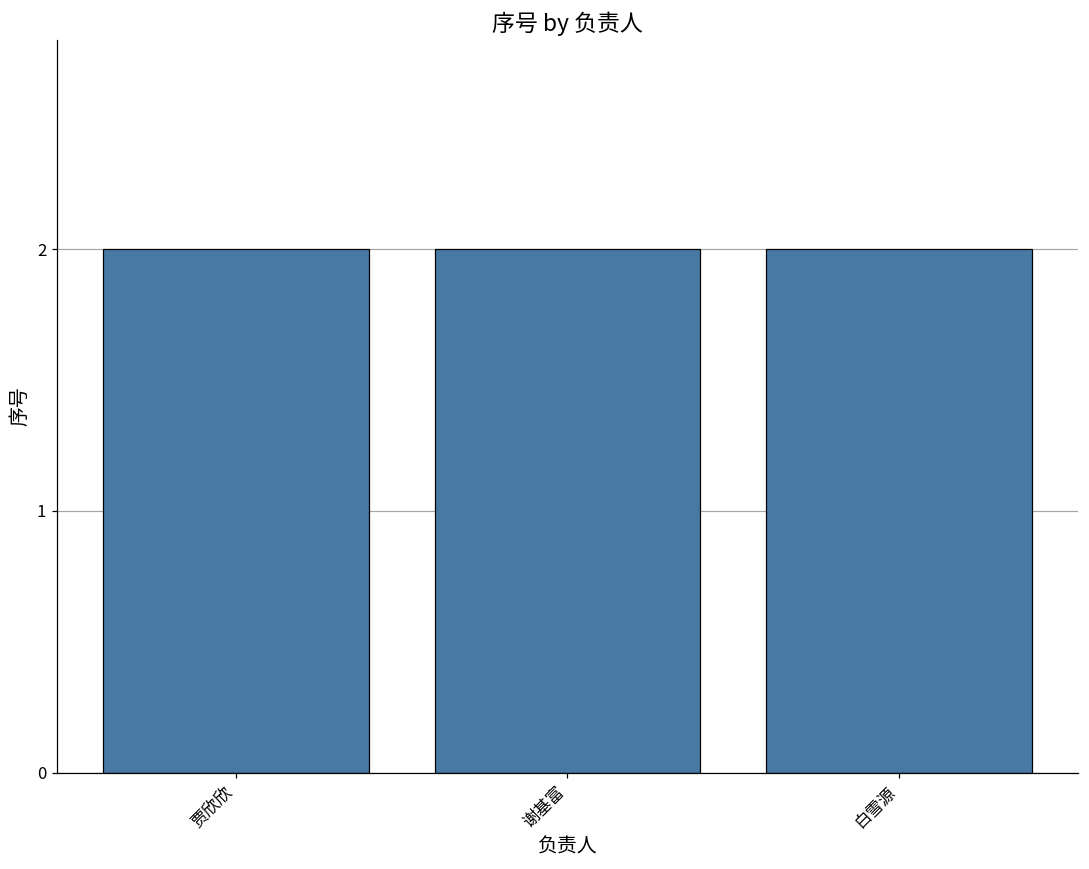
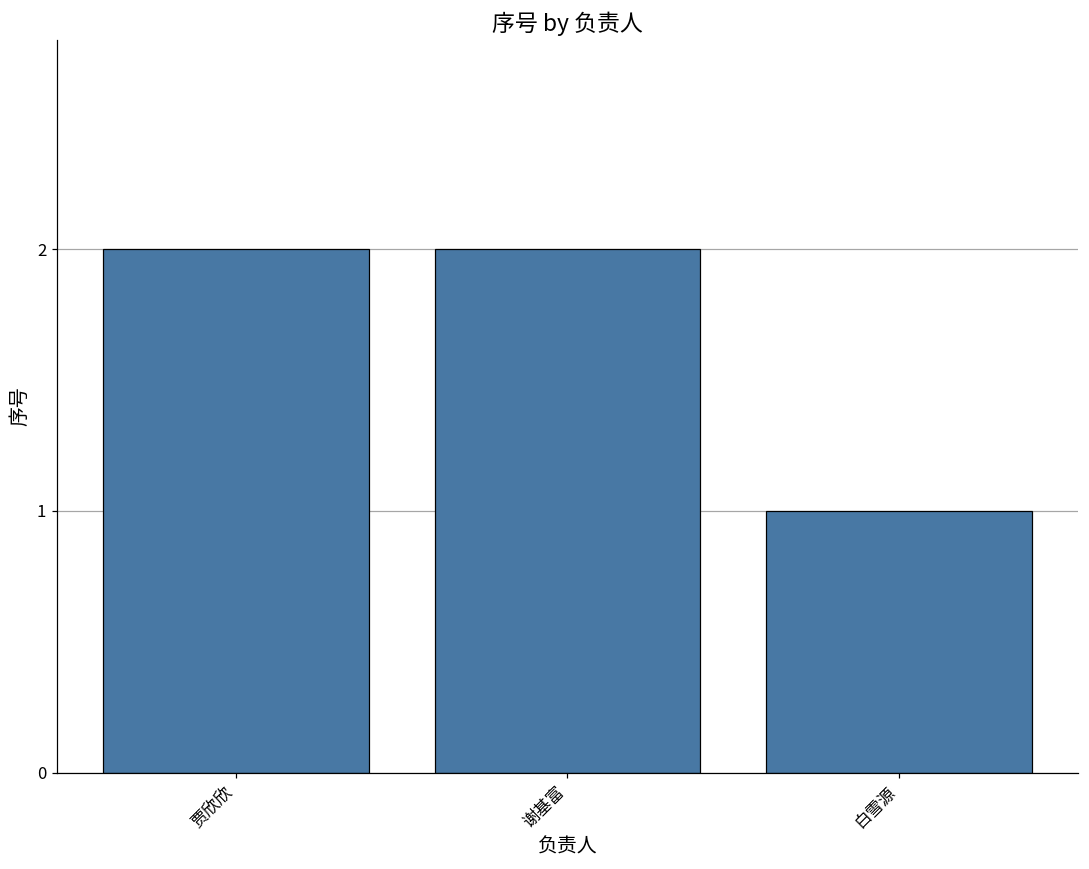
  {
    "贾欣欣": 2,
    "谢基富": 2,
-   "白雪源": 2
+   "白雪源": 1
  }
